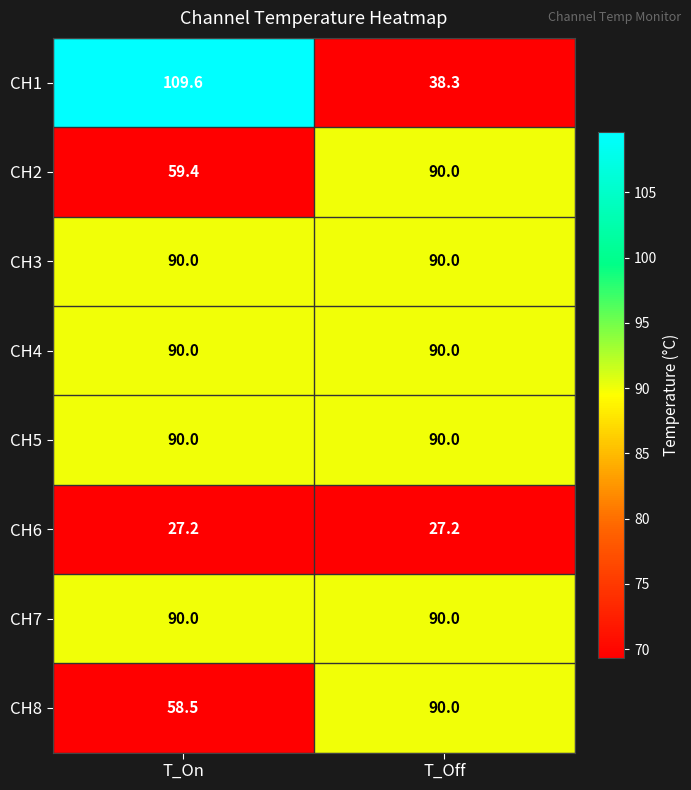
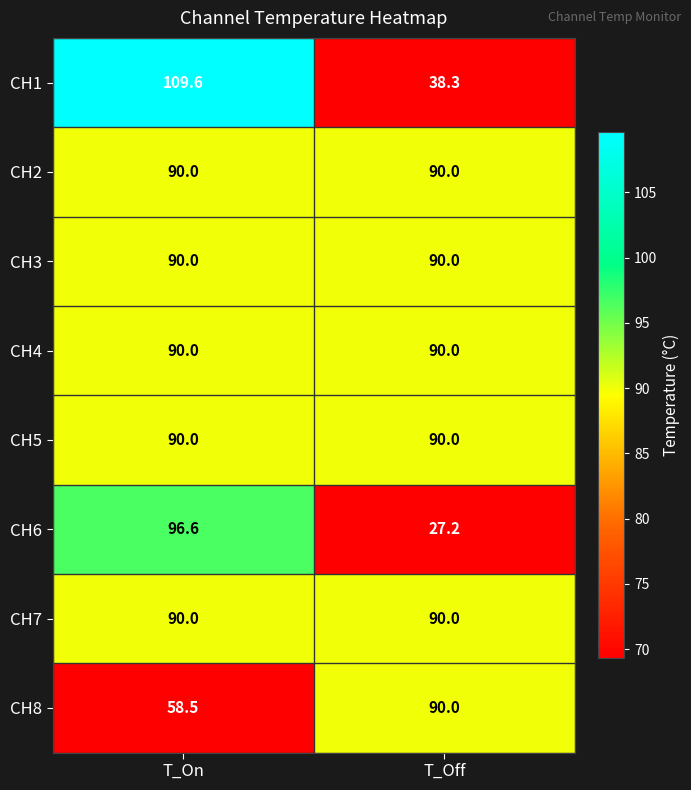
  {
    "CH1": {
      "T_On": 109.6,
      "T_Off": 38.3
    },
    "CH2": {
-     "T_On": 59.4,
+     "T_On": 90.0,
      "T_Off": 90.0
    },
    "CH3": {
      "T_On": 90.0,
      "T_Off": 90.0
    },
    "CH4": {
      "T_On": 90.0,
      "T_Off": 90.0
    },
    "CH5": {
      "T_On": 90.0,
      "T_Off": 90.0
    },
    "CH6": {
-     "T_On": 27.2,
+     "T_On": 96.6,
      "T_Off": 27.2
    },
    "CH7": {
      "T_On": 90.0,
      "T_Off": 90.0
    },
    "CH8": {
      "T_On": 58.5,
      "T_Off": 90.0
    }
  }
